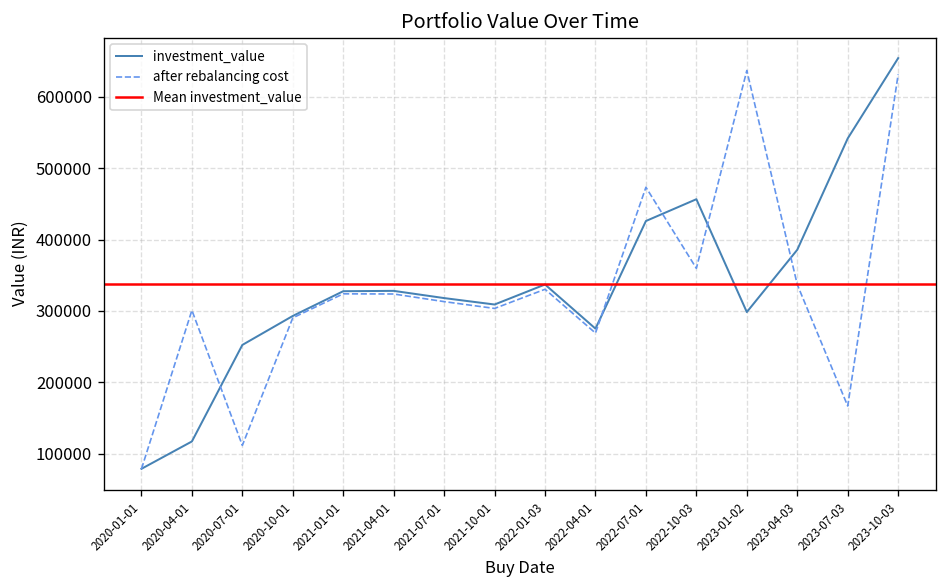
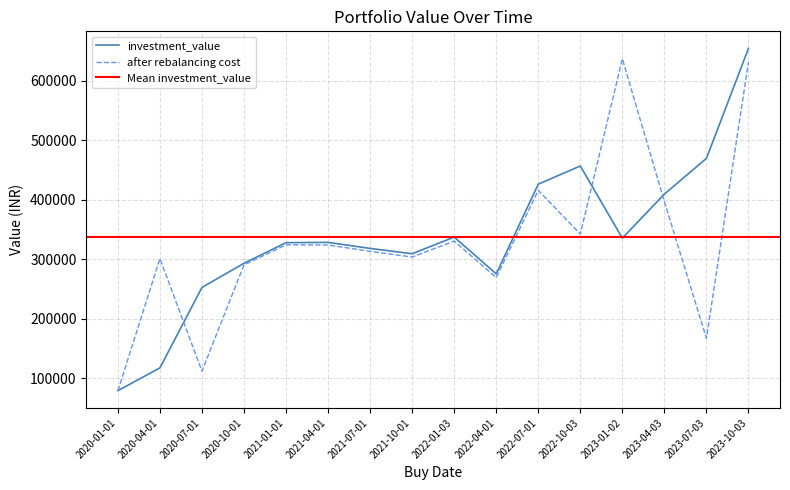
  {
    "investment_value": {
      "2020-04-01": 120000,
      "2020-07-01": 250000,
      "2021-04-01": 330000,
      "2021-07-01": 320000,
      "2021-10-01": 310000,
      "2022-01-03": 340000,
      "2022-04-01": 280000,
      "2022-07-01": 430000,
      "2022-10-03": 460000,
-     "2023-01-02": 300000,
-     "2023-04-03": 390000,
-     "2023-07-03": 540000,
+     "2023-01-02": 340000,
+     "2023-04-03": 410000,
+     "2023-07-03": 470000,
      "2023-10-03": 650000
    },
    "after rebalancing cost": {
      "2020-04-01": 300000,
      "2020-07-01": 110000,
      "2021-04-01": 320000,
      "2021-07-01": 310000,
      "2021-10-01": 300000,
      "2022-01-03": 330000,
      "2022-04-01": 270000,
-     "2022-07-01": 470000,
-     "2022-10-03": 360000,
+     "2022-07-01": 420000,
+     "2022-10-03": 340000,
      "2023-01-02": 640000,
-     "2023-04-03": 340000,
+     "2023-04-03": 400000,
      "2023-07-03": 170000,
      "2023-10-03": 630000
    }
  }
